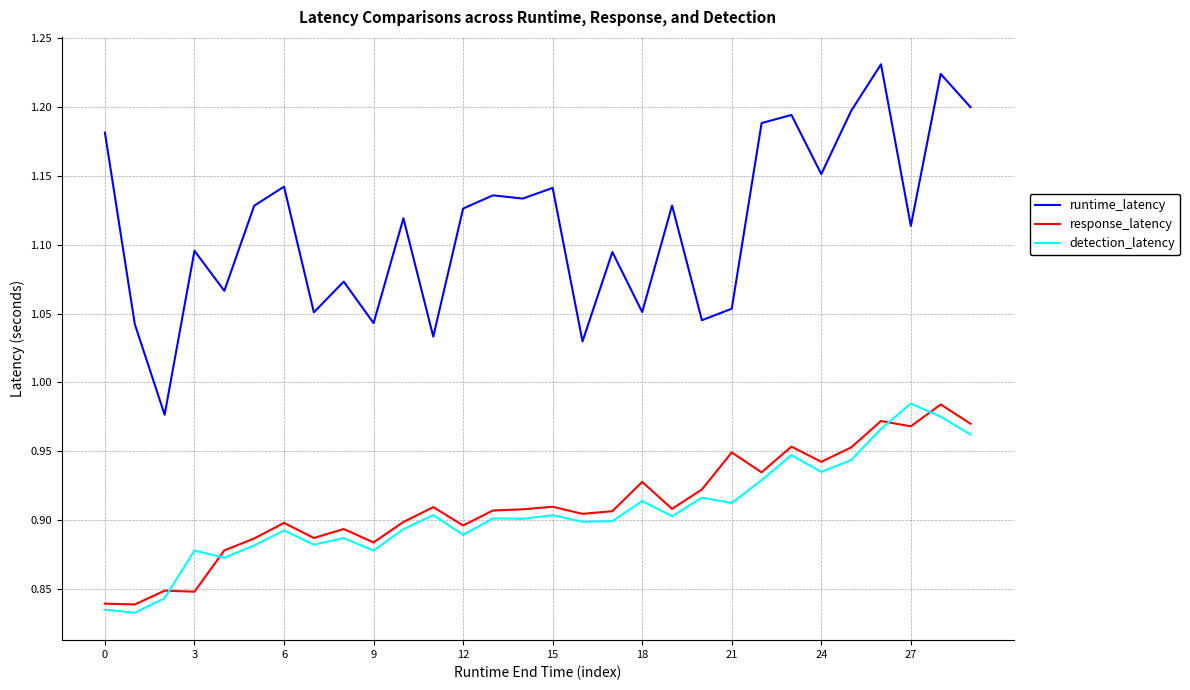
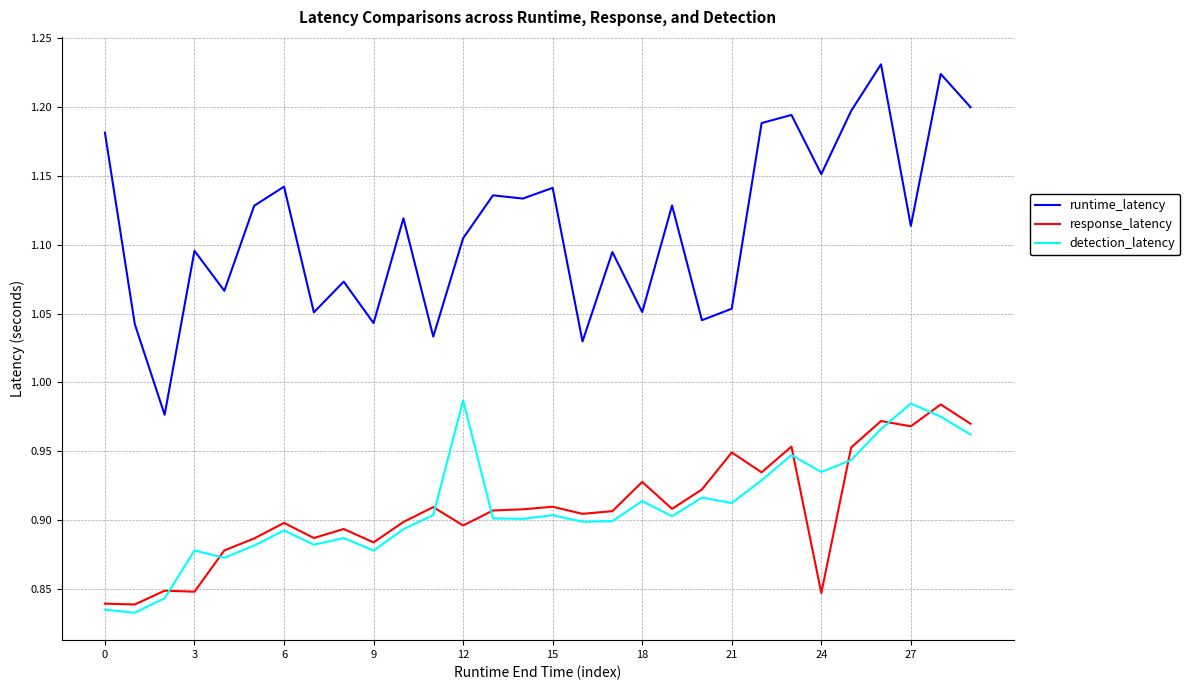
  {
    "runtime_latency": {
      "0": 1.182,
      "3": 1.096,
      "6": 1.142,
      "9": 1.043,
-     "12": 1.126,
+     "12": 1.105,
      "15": 1.141,
      "18": 1.051,
      "21": 1.054,
      "24": 1.151,
      "27": 1.114
    },
    "response_latency": {
      "0": 0.839,
      "3": 0.848,
      "6": 0.898,
      "9": 0.884,
      "12": 0.896,
      "15": 0.910,
      "18": 0.928,
      "21": 0.949,
-     "24": 0.942,
+     "24": 0.847,
      "27": 0.968
    },
    "detection_latency": {
      "0": 0.835,
      "3": 0.878,
      "6": 0.893,
      "9": 0.878,
-     "12": 0.889,
+     "12": 0.987,
      "15": 0.904,
      "18": 0.914,
      "21": 0.912,
      "24": 0.935,
      "27": 0.985
    }
  }
